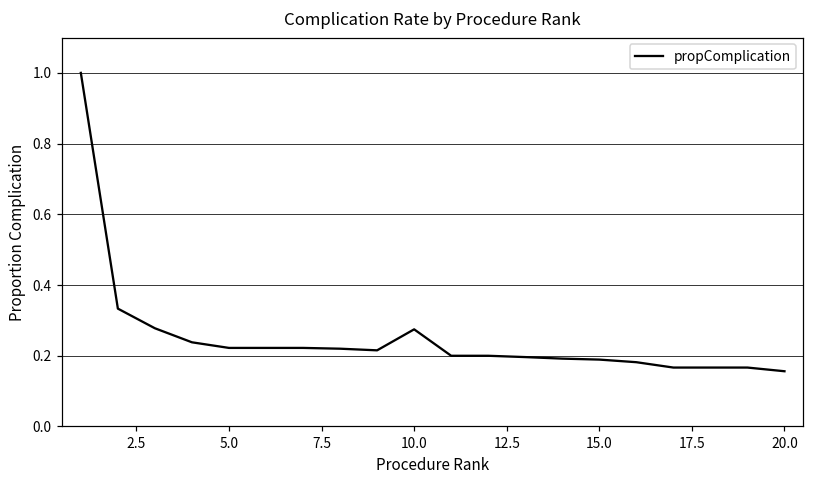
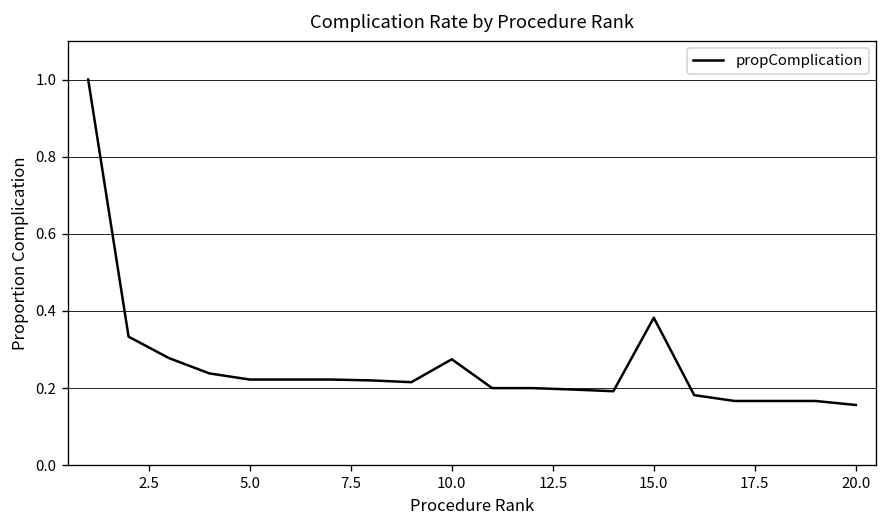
  {
    "5.0": 0.22,
    "10.0": 0.27,
-   "15.0": 0.19,
+   "15.0": 0.38,
    "20.0": 0.16
  }
